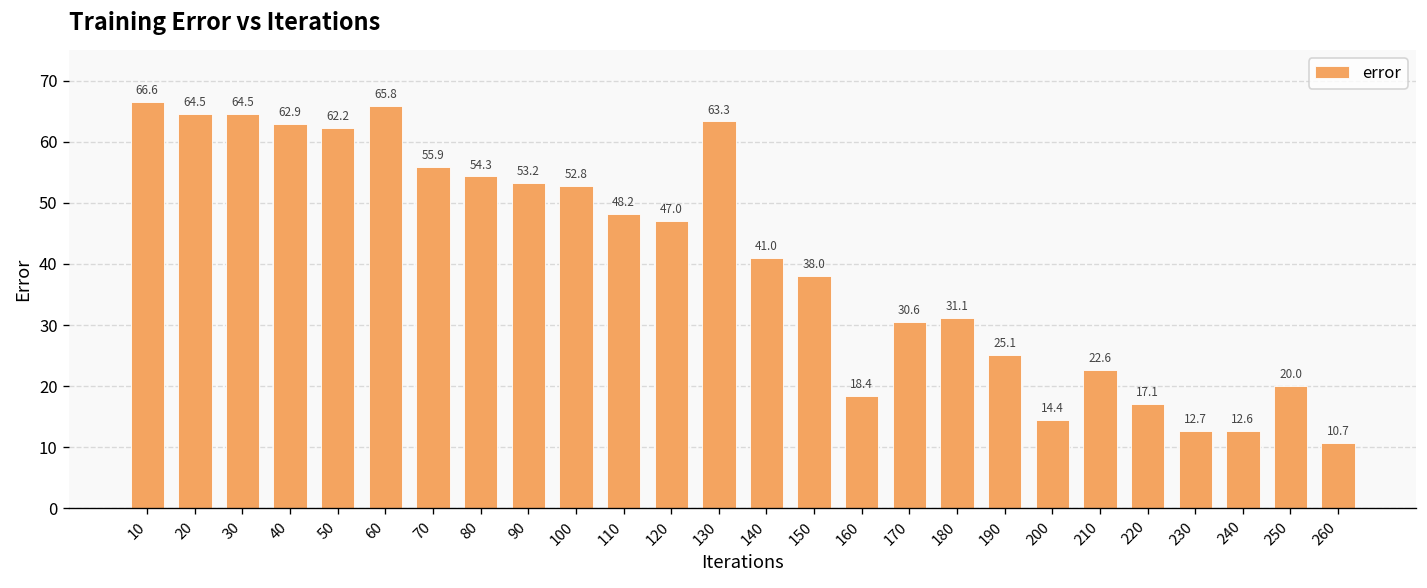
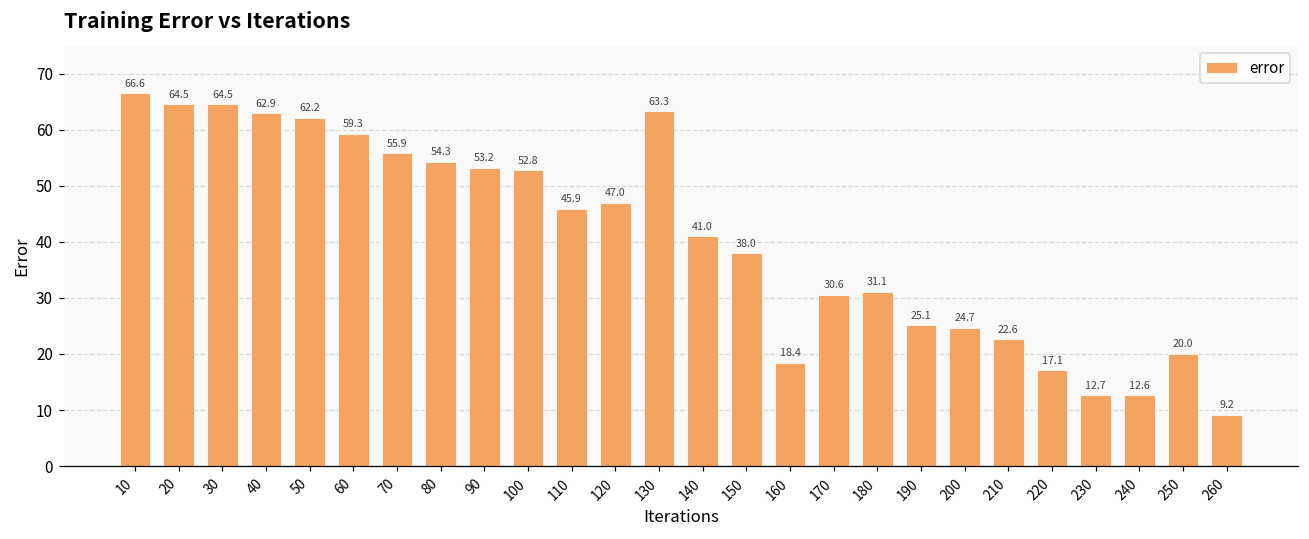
  {
    "10": 66.6,
    "20": 64.5,
    "30": 64.5,
    "40": 62.9,
    "50": 62.2,
-   "60": 65.8,
+   "60": 59.3,
    "70": 55.9,
    "80": 54.3,
    "90": 53.2,
    "100": 52.8,
-   "110": 48.2,
+   "110": 45.9,
    "120": 47.0,
    "130": 63.3,
    "140": 41.0,
    "150": 38.0,
    "160": 18.4,
    "170": 30.6,
    "180": 31.1,
    "190": 25.1,
-   "200": 14.4,
+   "200": 24.7,
    "210": 22.6,
    "220": 17.1,
    "230": 12.7,
    "240": 12.6,
    "250": 20.0,
-   "260": 10.7
+   "260": 9.2
  }
